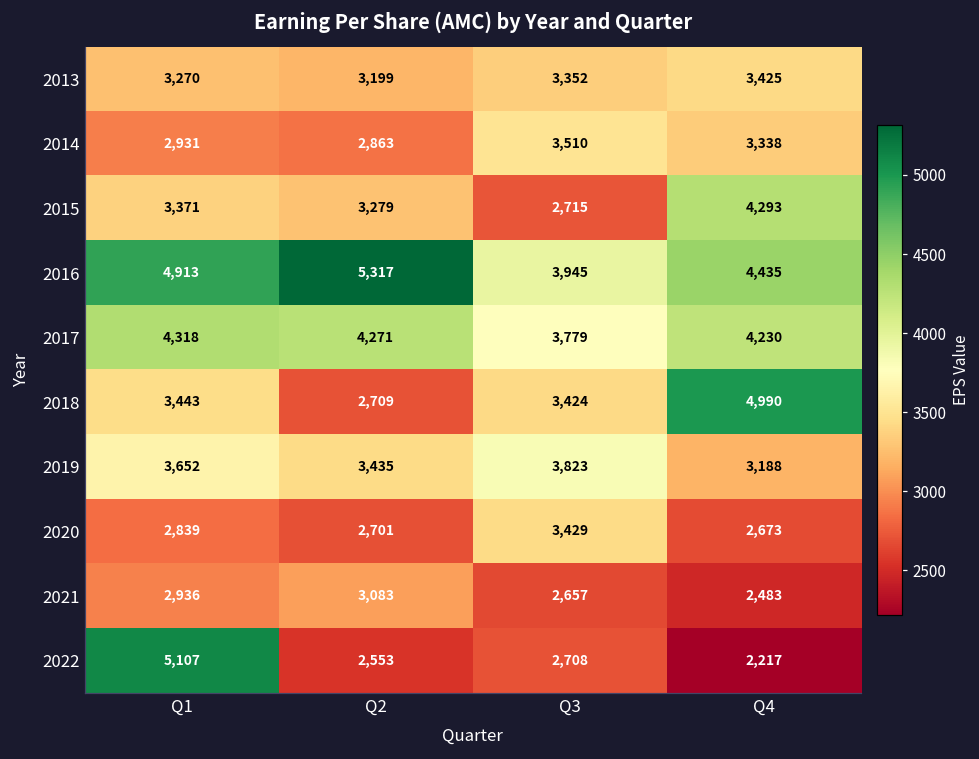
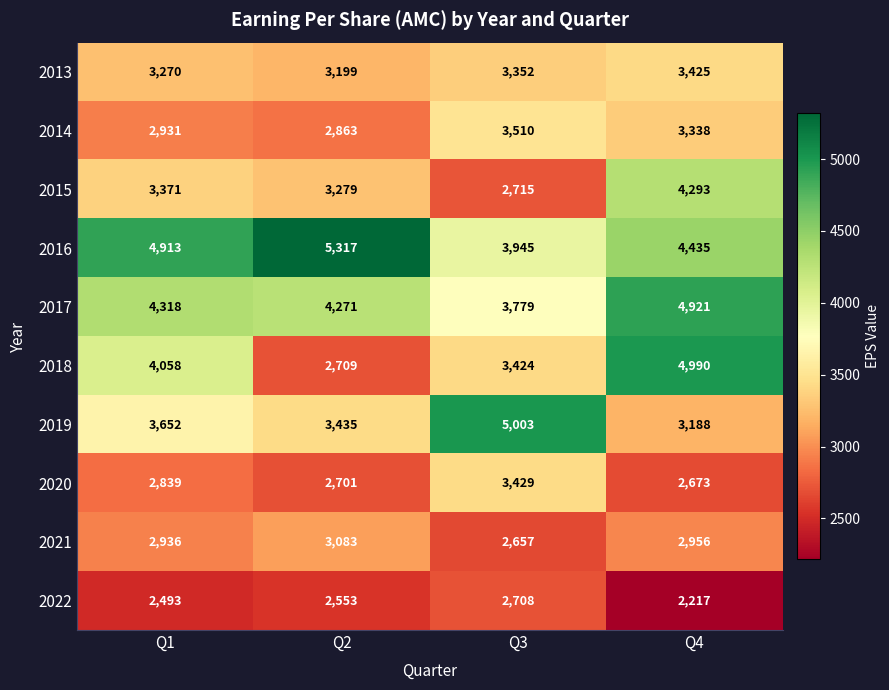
  {
    "2013": {
      "Q1": "3,270",
      "Q2": "3,199",
      "Q3": "3,352",
      "Q4": "3,425"
    },
    "2014": {
      "Q1": "2,931",
      "Q2": "2,863",
      "Q3": "3,510",
      "Q4": "3,338"
    },
    "2015": {
      "Q1": "3,371",
      "Q2": "3,279",
      "Q3": "2,715",
      "Q4": "4,293"
    },
    "2016": {
      "Q1": "4,913",
      "Q2": "5,317",
      "Q3": "3,945",
      "Q4": "4,435"
    },
    "2017": {
      "Q1": "4,318",
      "Q2": "4,271",
      "Q3": "3,779",
-     "Q4": "4,230"
+     "Q4": "4,921"
    },
    "2018": {
-     "Q1": "3,443",
+     "Q1": "4,058",
      "Q2": "2,709",
      "Q3": "3,424",
      "Q4": "4,990"
    },
    "2019": {
      "Q1": "3,652",
      "Q2": "3,435",
-     "Q3": "3,823",
+     "Q3": "5,003",
      "Q4": "3,188"
    },
    "2020": {
      "Q1": "2,839",
      "Q2": "2,701",
      "Q3": "3,429",
      "Q4": "2,673"
    },
    "2021": {
      "Q1": "2,936",
      "Q2": "3,083",
      "Q3": "2,657",
-     "Q4": "2,483"
+     "Q4": "2,956"
    },
    "2022": {
-     "Q1": "5,107",
+     "Q1": "2,493",
      "Q2": "2,553",
      "Q3": "2,708",
      "Q4": "2,217"
    }
  }
